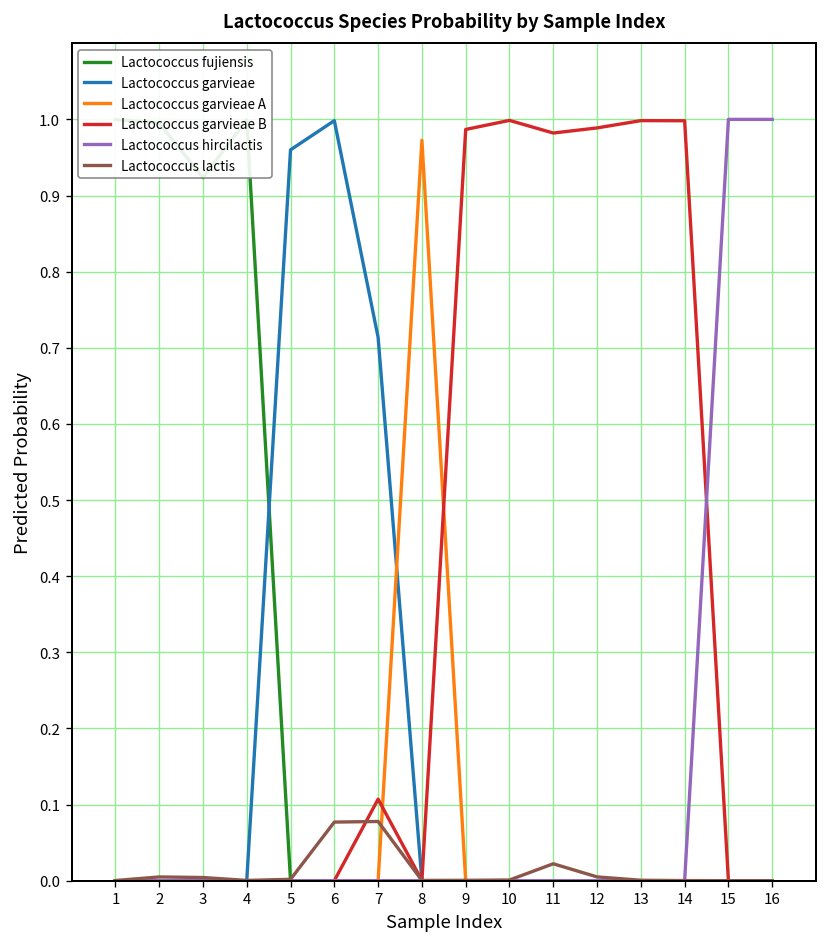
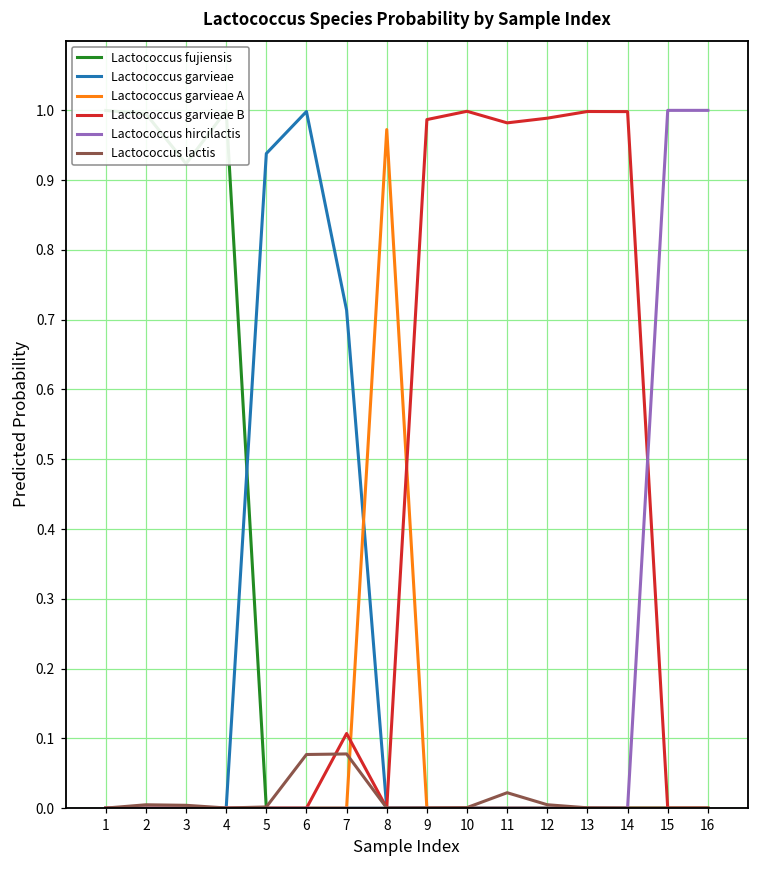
  {
    "Lactococcus fujiensis": {
      "3": 0.92
    },
    "Lactococcus garvieae": {
-     "5": 0.96,
+     "5": 0.94,
      "6": 1.00,
      "7": 0.71
    },
    "Lactococcus garvieae A": {
      "8": 0.97
    },
    "Lactococcus garvieae B": {
      "7": 0.11,
      "9": 0.99,
      "10": 1.00,
      "11": 0.98,
      "12": 0.99,
      "13": 1.00,
      "14": 1.00
    },
    "Lactococcus hircilactis": {
      "15": 1.00,
      "16": 1.00
    },
    "Lactococcus lactis": {
      "2": 0.00,
      "3": 0.00,
      "6": 0.08,
      "7": 0.08,
      "11": 0.02,
      "12": 0.00
    }
  }
